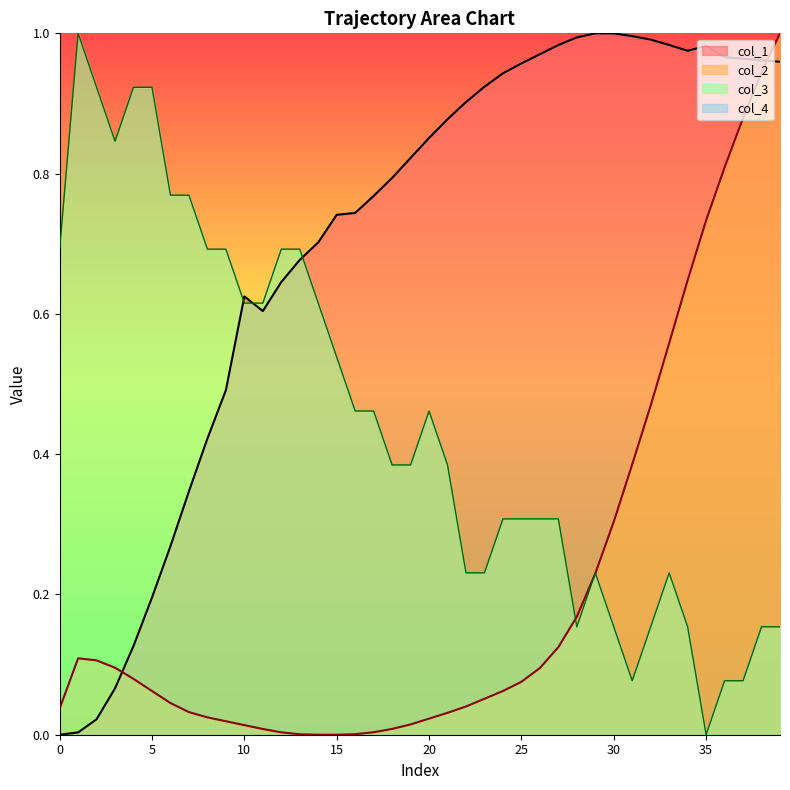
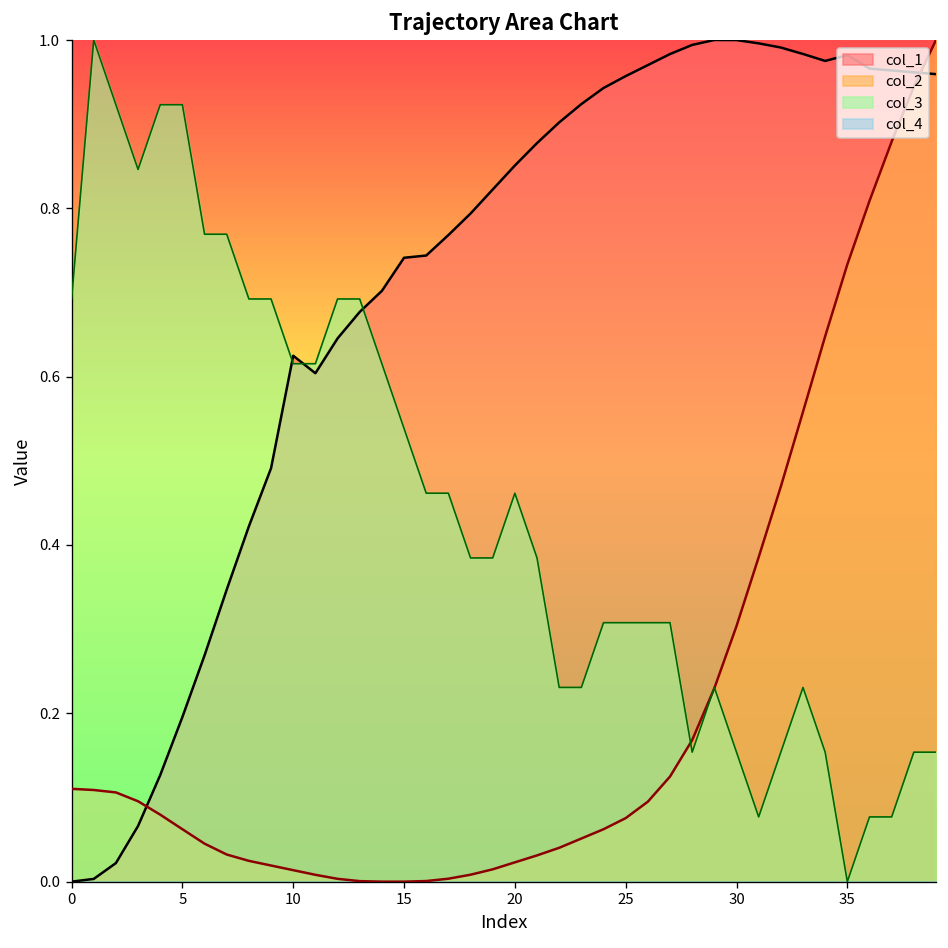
  {
    "col_1": {
      "5": 0.20,
      "10": 0.62,
      "15": 0.74,
      "20": 0.85,
      "25": 0.96,
      "30": 1.00
    },
    "col_2": {
-     "0": 0.04,
+     "0": 0.11,
      "5": 0.06,
      "10": 0.01,
      "20": 0.02,
      "25": 0.08,
      "30": 0.30,
      "35": 0.73
    },
    "col_3": {
      "0": 0.69,
      "5": 0.92,
      "10": 0.62,
      "15": 0.54,
      "20": 0.46,
      "25": 0.31,
      "30": 0.15
    },
    "col_4": {
      "5": 0.00,
      "10": 0.00,
      "20": 0.00,
      "25": 0.00,
      "30": 0.00
    }
  }
